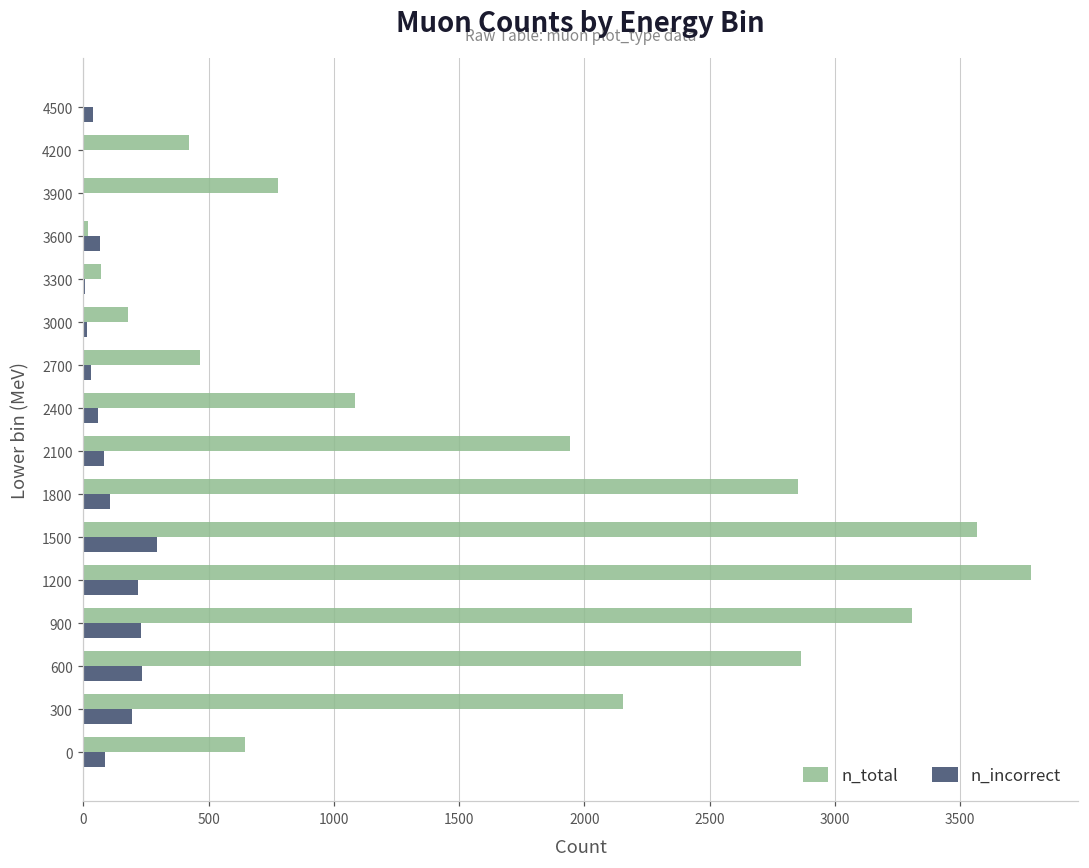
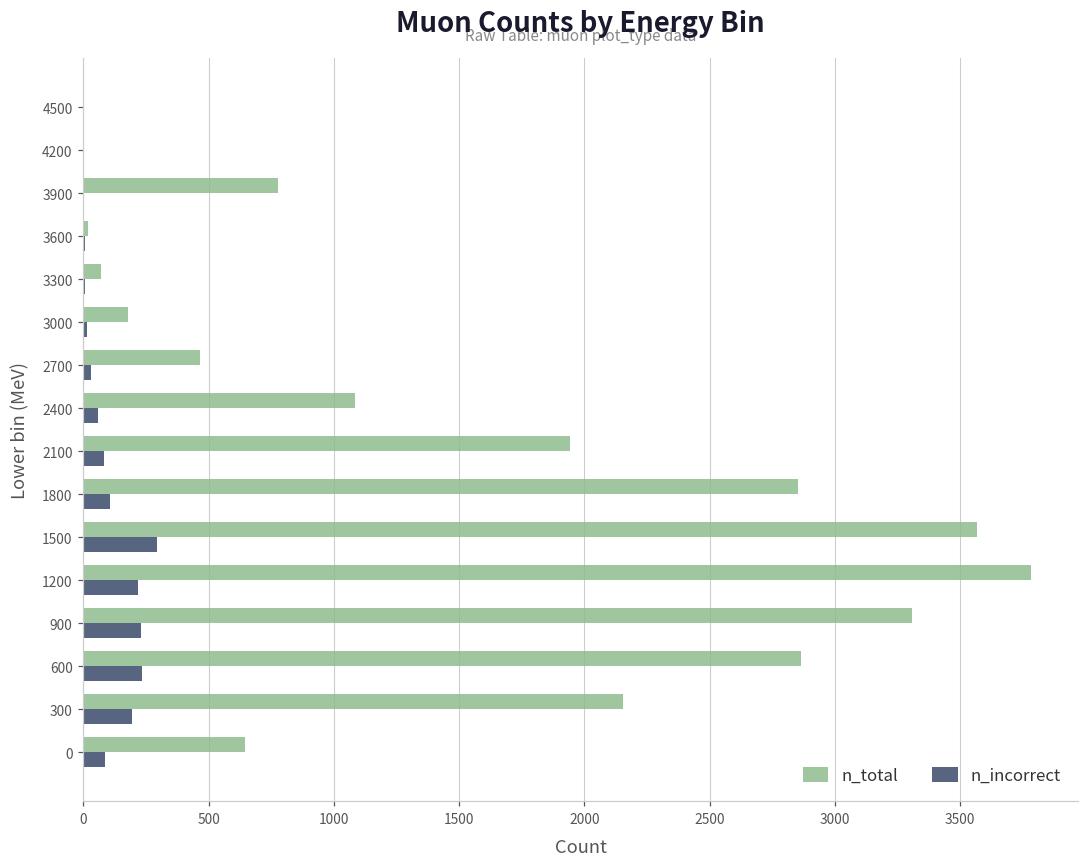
  {
    "n_total": {
-     "4200": 420,
+     "4200": 0,
      "3900": 780,
      "3600": 20,
      "3300": 70,
      "3000": 180,
      "2700": 470,
      "2400": 1090,
      "2100": 1940,
      "1800": 2850,
      "1500": 3570,
      "1200": 3780,
      "900": 3310,
      "600": 2870,
      "300": 2150,
      "0": 650
    },
    "n_incorrect": {
-     "4500": 40,
-     "3600": 70,
+     "4500": 0,
+     "3600": 10,
      "3000": 10,
      "2700": 30,
      "2400": 60,
      "2100": 80,
      "1800": 110,
      "1500": 290,
      "1200": 220,
      "900": 230,
      "600": 230,
      "300": 190,
      "0": 90
    }
  }
